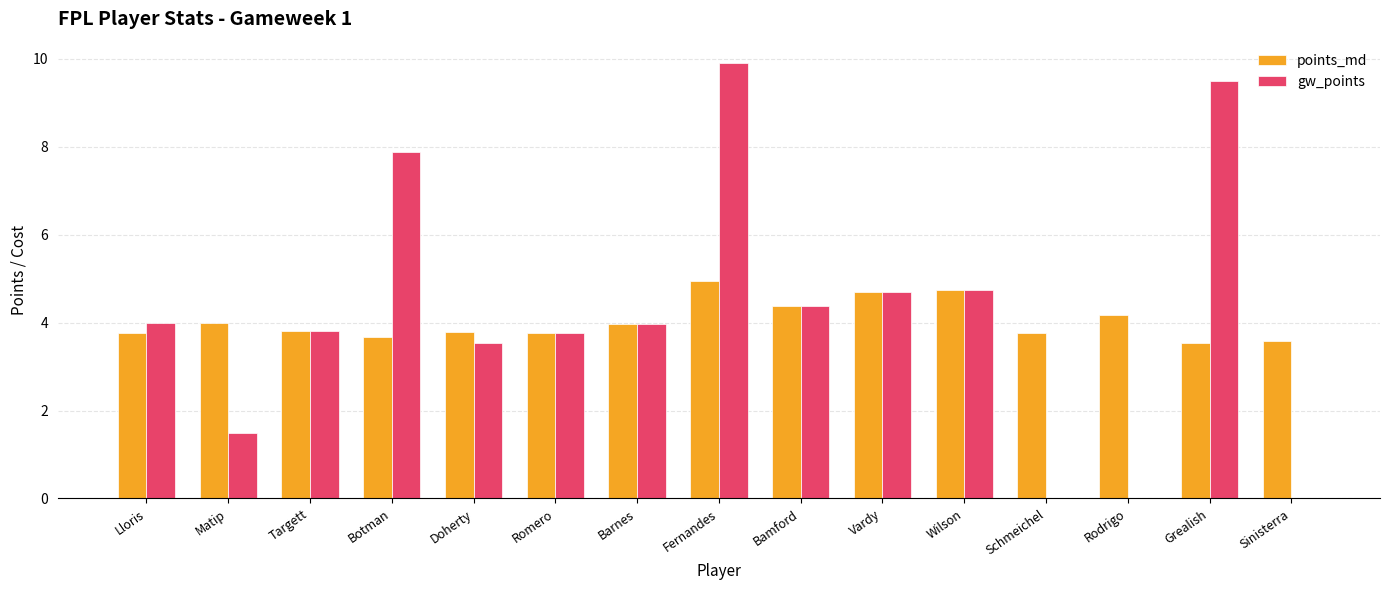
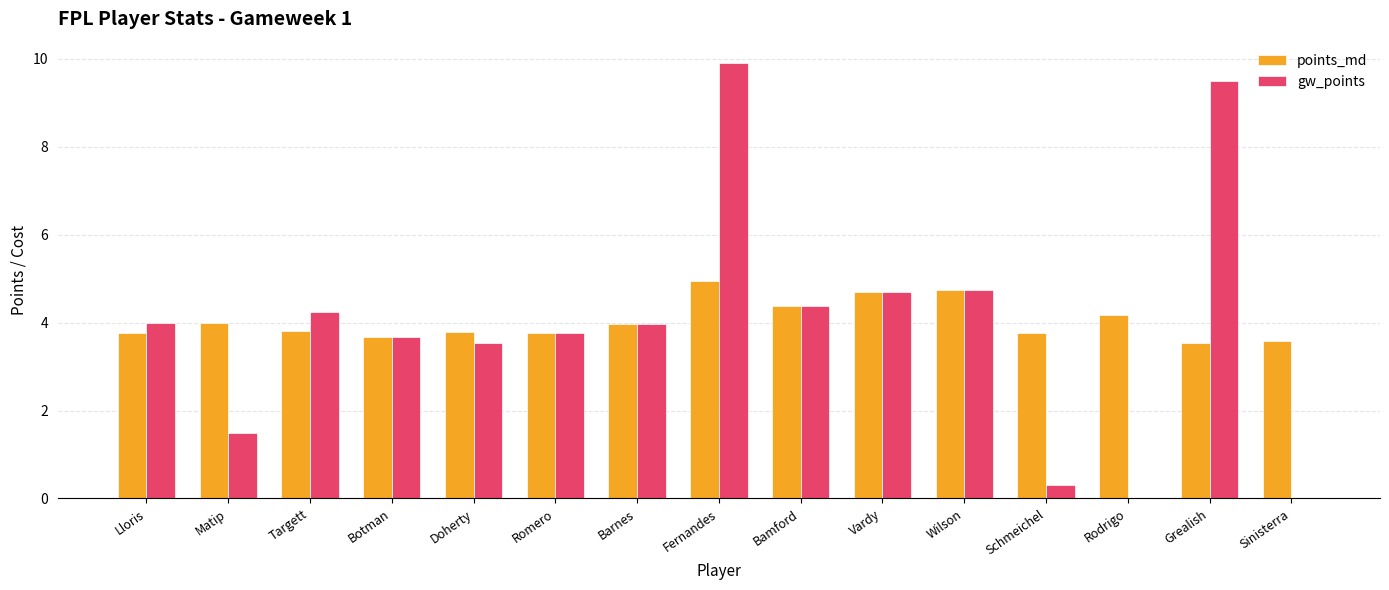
  {
    "points_md": {
      "Lloris": 3.8,
      "Matip": 4.0,
      "Targett": 3.8,
      "Botman": 3.7,
      "Doherty": 3.8,
      "Romero": 3.8,
      "Barnes": 4.0,
      "Fernandes": 4.9,
      "Bamford": 4.4,
      "Vardy": 4.7,
      "Wilson": 4.7,
      "Schmeichel": 3.8,
      "Rodrigo": 4.2,
      "Grealish": 3.5,
      "Sinisterra": 3.6
    },
    "gw_points": {
      "Lloris": 4.0,
      "Matip": 1.5,
-     "Targett": 3.8,
-     "Botman": 7.9,
+     "Targett": 4.3,
+     "Botman": 3.7,
      "Doherty": 3.5,
      "Romero": 3.8,
      "Barnes": 4.0,
      "Fernandes": 9.9,
      "Bamford": 4.4,
      "Vardy": 4.7,
      "Wilson": 4.7,
-     "Schmeichel": 0.0,
+     "Schmeichel": 0.3,
      "Rodrigo": 0.0,
      "Grealish": 9.5,
      "Sinisterra": 0.0
    }
  }
